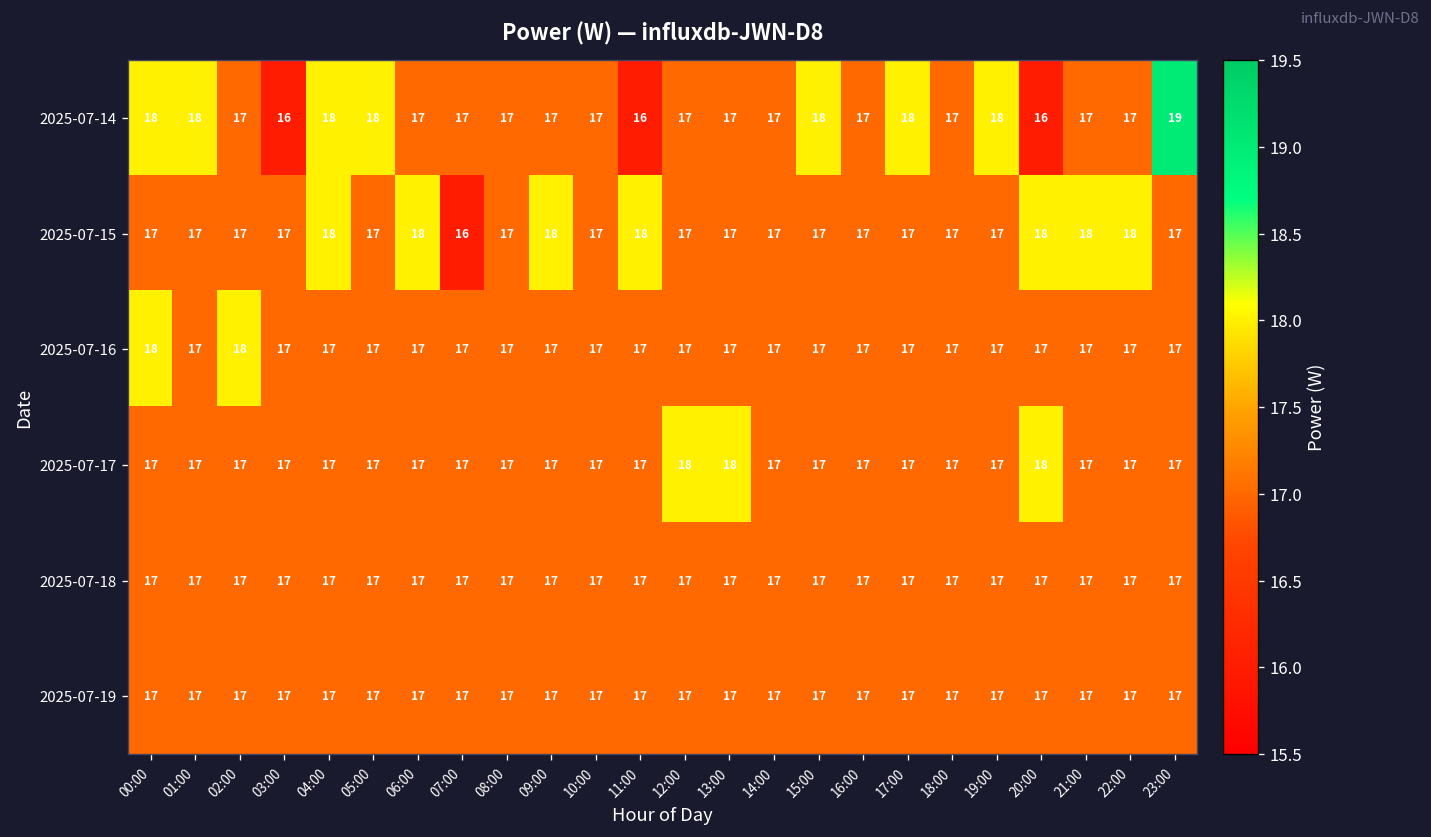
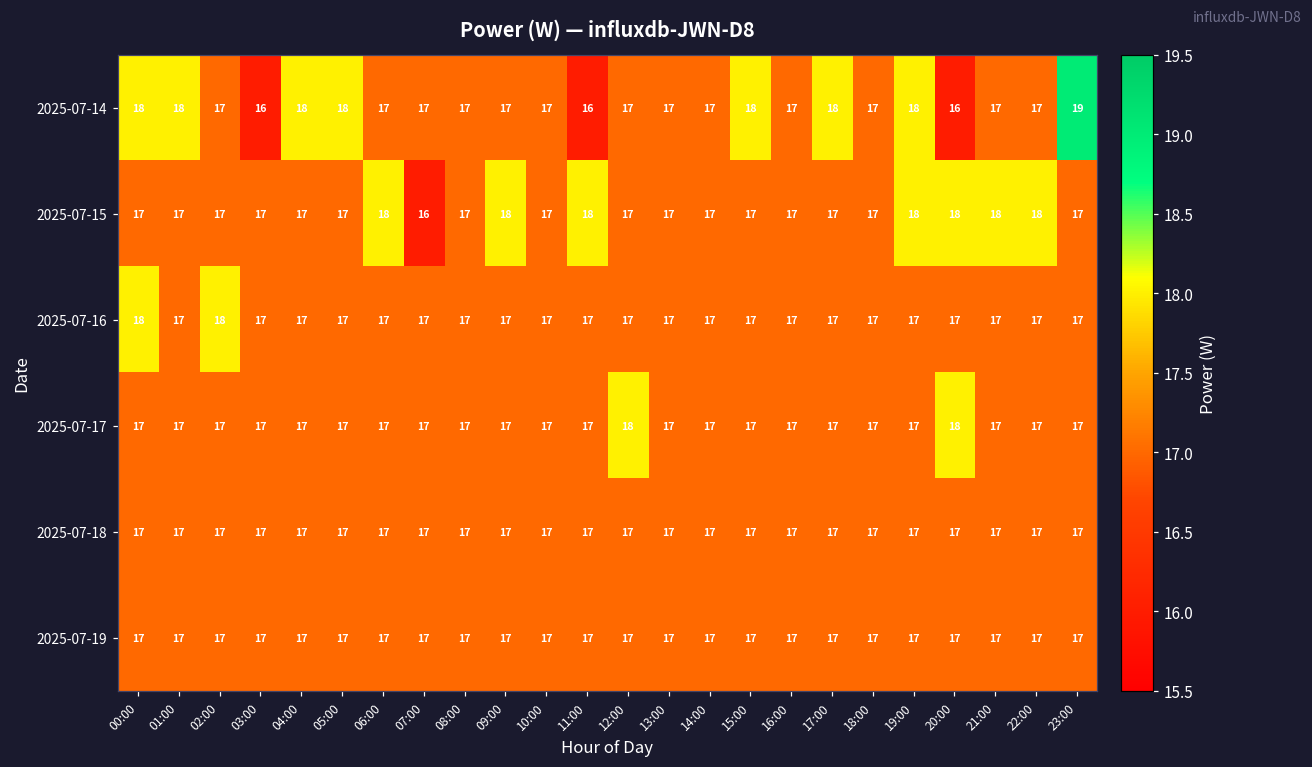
  {
    "2025-07-14": {
      "00:00": 18,
      "01:00": 18,
      "02:00": 17,
      "03:00": 16,
      "04:00": 18,
      "05:00": 18,
      "06:00": 17,
      "07:00": 17,
      "08:00": 17,
      "09:00": 17,
      "10:00": 17,
      "11:00": 16,
      "12:00": 17,
      "13:00": 17,
      "14:00": 17,
      "15:00": 18,
      "16:00": 17,
      "17:00": 18,
      "18:00": 17,
      "19:00": 18,
      "20:00": 16,
      "21:00": 17,
      "22:00": 17,
      "23:00": 19
    },
    "2025-07-15": {
      "00:00": 17,
      "01:00": 17,
      "02:00": 17,
      "03:00": 17,
-     "04:00": 18,
+     "04:00": 17,
      "05:00": 17,
      "06:00": 18,
      "07:00": 16,
      "08:00": 17,
      "09:00": 18,
      "10:00": 17,
      "11:00": 18,
      "12:00": 17,
      "13:00": 17,
      "14:00": 17,
      "15:00": 17,
      "16:00": 17,
      "17:00": 17,
      "18:00": 17,
-     "19:00": 17,
+     "19:00": 18,
      "20:00": 18,
      "21:00": 18,
      "22:00": 18,
      "23:00": 17
    },
    "2025-07-16": {
      "00:00": 18,
      "01:00": 17,
      "02:00": 18,
      "03:00": 17,
      "04:00": 17,
      "05:00": 17,
      "06:00": 17,
      "07:00": 17,
      "08:00": 17,
      "09:00": 17,
      "10:00": 17,
      "11:00": 17,
      "12:00": 17,
      "13:00": 17,
      "14:00": 17,
      "15:00": 17,
      "16:00": 17,
      "17:00": 17,
      "18:00": 17,
      "19:00": 17,
      "20:00": 17,
      "21:00": 17,
      "22:00": 17,
      "23:00": 17
    },
    "2025-07-17": {
      "00:00": 17,
      "01:00": 17,
      "02:00": 17,
      "03:00": 17,
      "04:00": 17,
      "05:00": 17,
      "06:00": 17,
      "07:00": 17,
      "08:00": 17,
      "09:00": 17,
      "10:00": 17,
      "11:00": 17,
      "12:00": 18,
-     "13:00": 18,
+     "13:00": 17,
      "14:00": 17,
      "15:00": 17,
      "16:00": 17,
      "17:00": 17,
      "18:00": 17,
      "19:00": 17,
      "20:00": 18,
      "21:00": 17,
      "22:00": 17,
      "23:00": 17
    },
    "2025-07-18": {
      "00:00": 17,
      "01:00": 17,
      "02:00": 17,
      "03:00": 17,
      "04:00": 17,
      "05:00": 17,
      "06:00": 17,
      "07:00": 17,
      "08:00": 17,
      "09:00": 17,
      "10:00": 17,
      "11:00": 17,
      "12:00": 17,
      "13:00": 17,
      "14:00": 17,
      "15:00": 17,
      "16:00": 17,
      "17:00": 17,
      "18:00": 17,
      "19:00": 17,
      "20:00": 17,
      "21:00": 17,
      "22:00": 17,
      "23:00": 17
    },
    "2025-07-19": {
      "00:00": 17,
      "01:00": 17,
      "02:00": 17,
      "03:00": 17,
      "04:00": 17,
      "05:00": 17,
      "06:00": 17,
      "07:00": 17,
      "08:00": 17,
      "09:00": 17,
      "10:00": 17,
      "11:00": 17,
      "12:00": 17,
      "13:00": 17,
      "14:00": 17,
      "15:00": 17,
      "16:00": 17,
      "17:00": 17,
      "18:00": 17,
      "19:00": 17,
      "20:00": 17,
      "21:00": 17,
      "22:00": 17,
      "23:00": 17
    }
  }
